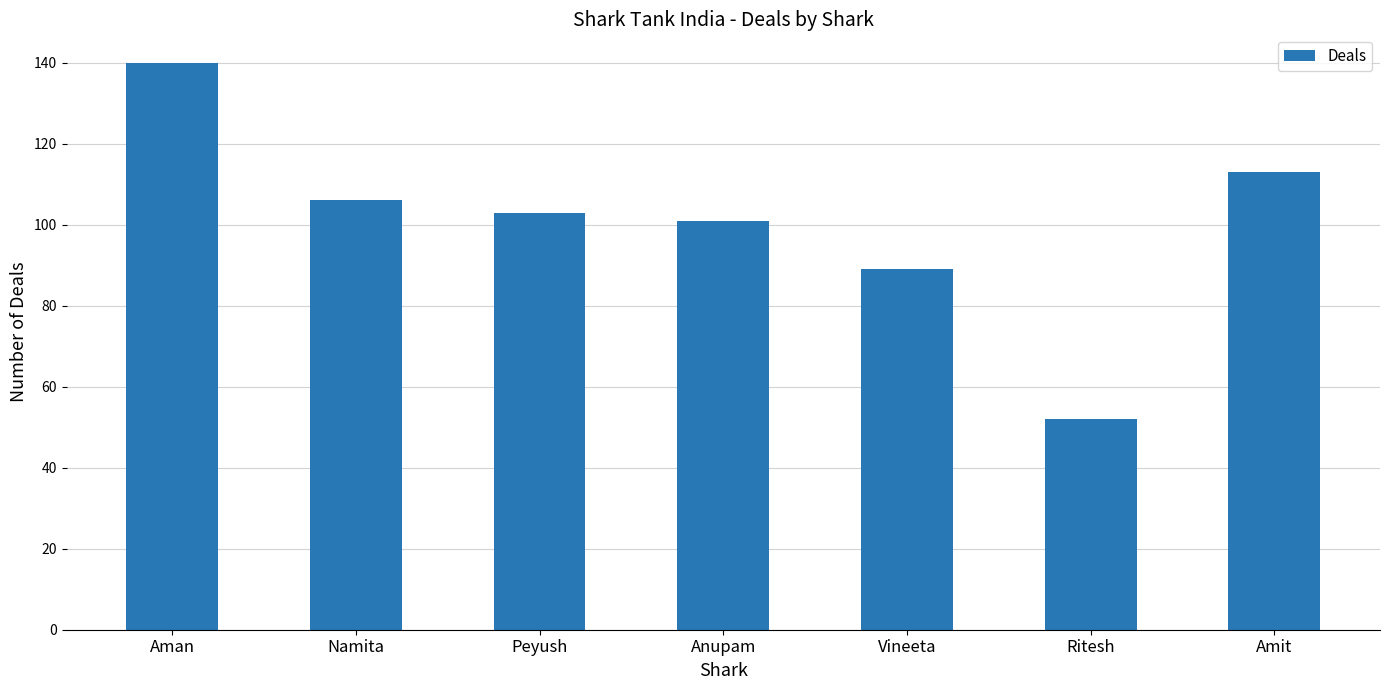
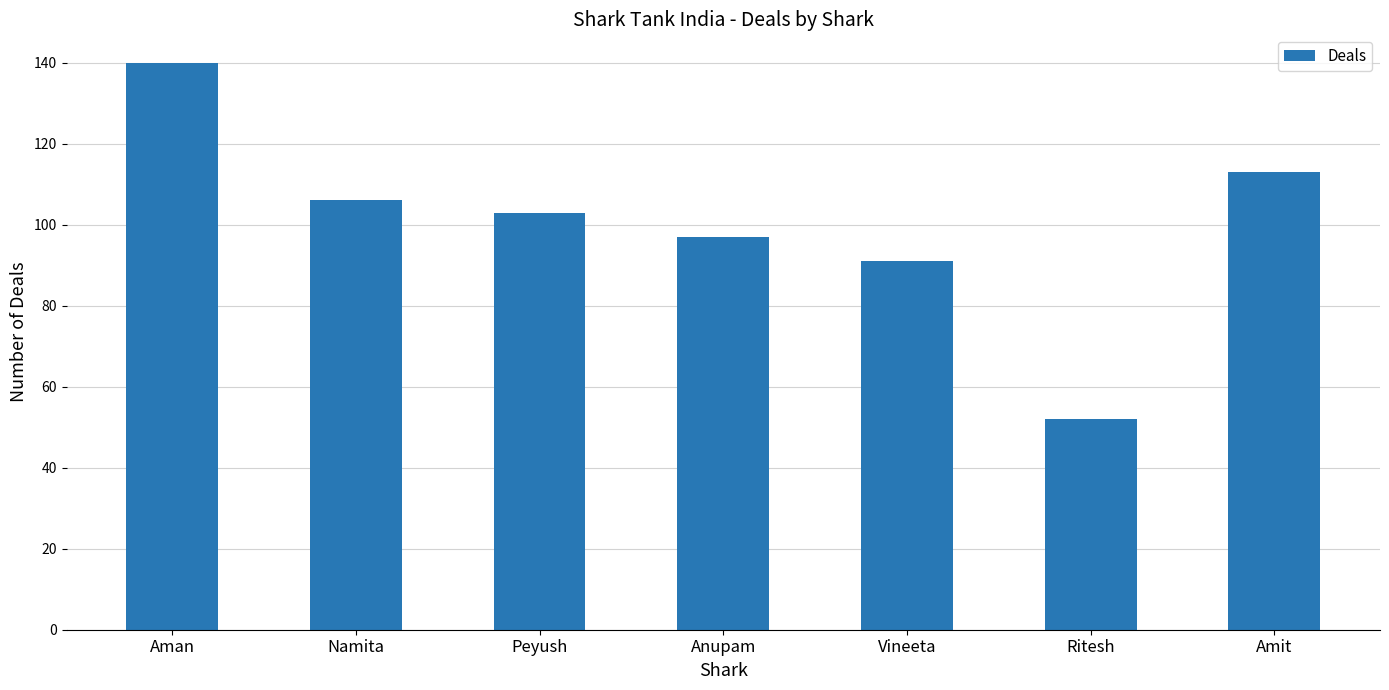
  {
    "Aman": 140,
    "Namita": 106,
    "Peyush": 103,
-   "Anupam": 101,
-   "Vineeta": 89,
+   "Anupam": 97,
+   "Vineeta": 91,
    "Ritesh": 52,
    "Amit": 113
  }
